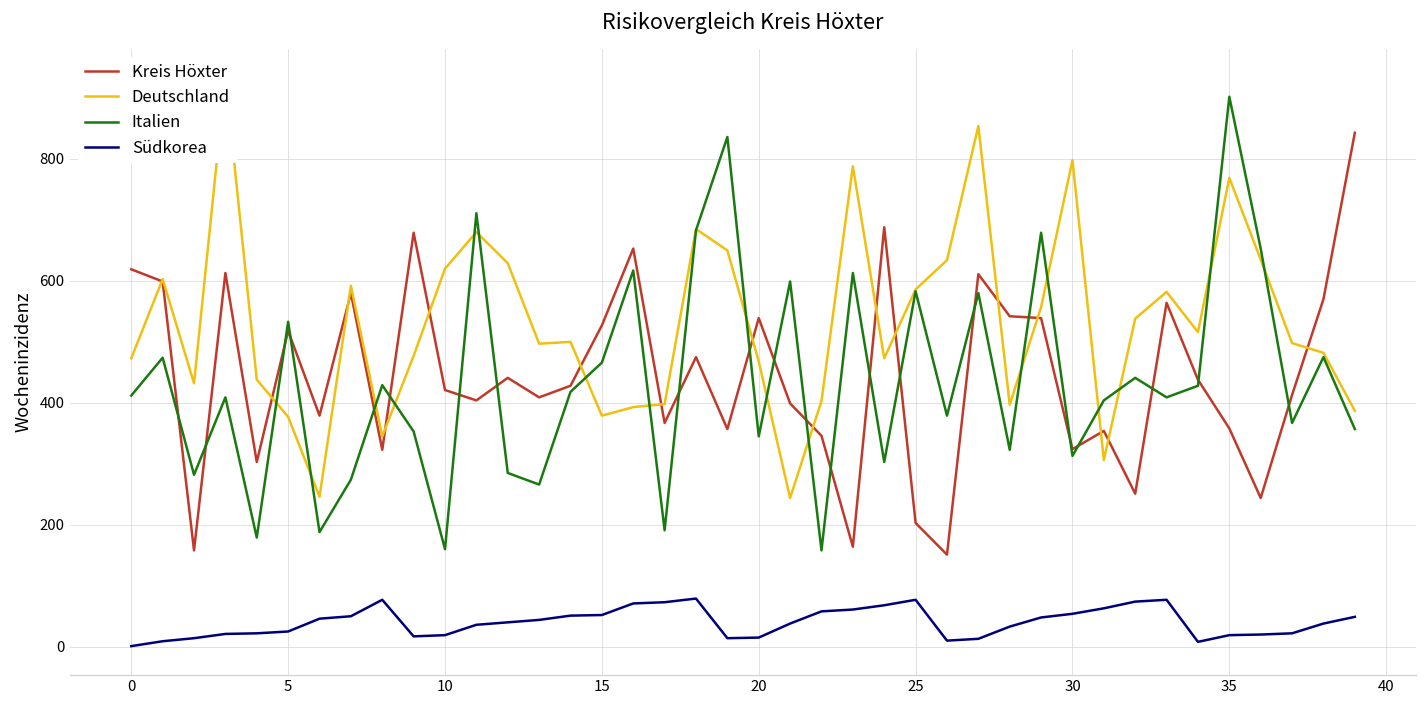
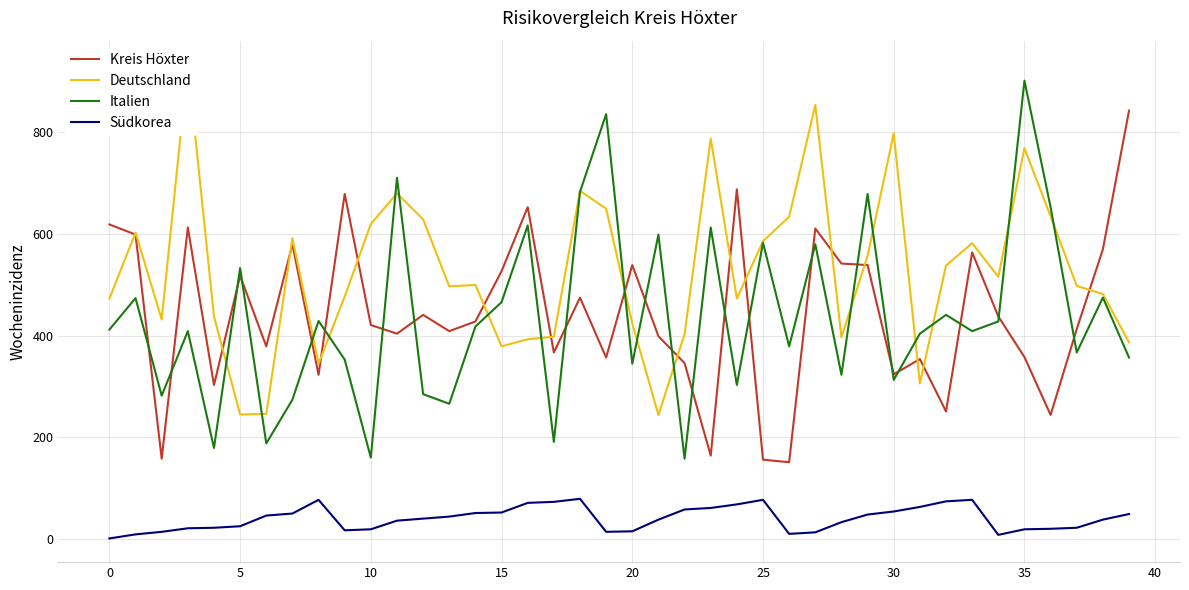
  {
    "Kreis Höxter": {
      "0": 620,
      "5": 520,
      "10": 420,
      "15": 530,
      "20": 540,
-     "25": 200,
+     "25": 160,
      "30": 320,
      "35": 360
    },
    "Deutschland": {
      "0": 470,
-     "5": 380,
+     "5": 250,
      "10": 620,
      "15": 380,
-     "20": 470,
+     "20": 420,
      "30": 800,
      "35": 770
    },
    "Italien": {
      "0": 410,
      "5": 530,
      "10": 160,
      "15": 470,
      "20": 350,
      "30": 310,
      "35": 900
    },
    "Südkorea": {
      "0": 0,
      "5": 30,
      "10": 20,
      "15": 50,
      "20": 20,
      "25": 80,
      "30": 50,
      "35": 20
    }
  }
